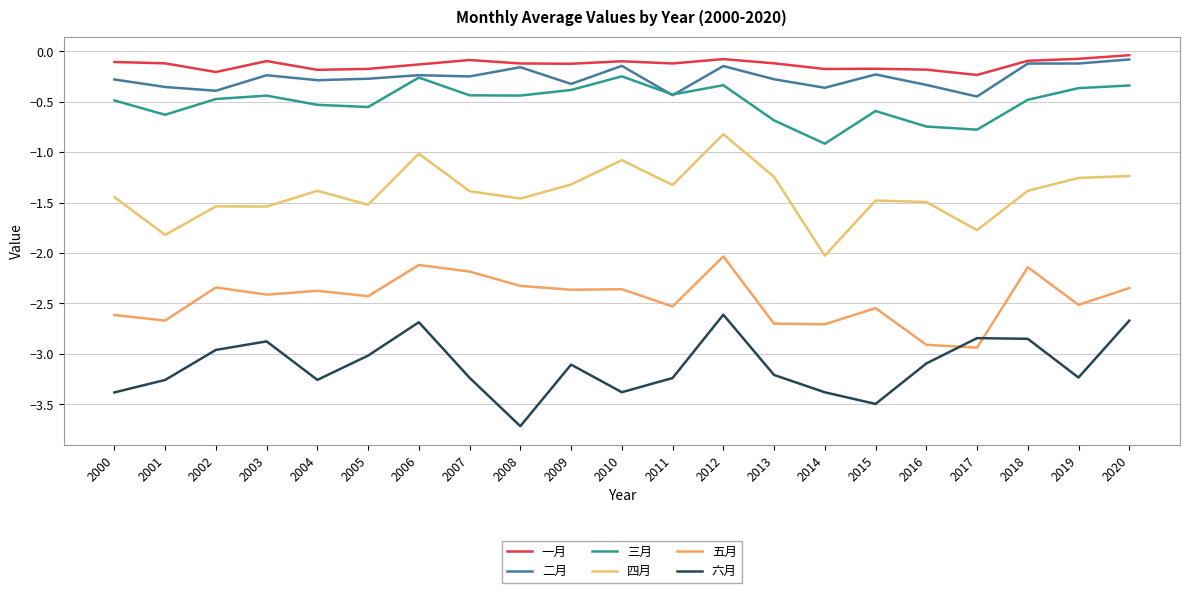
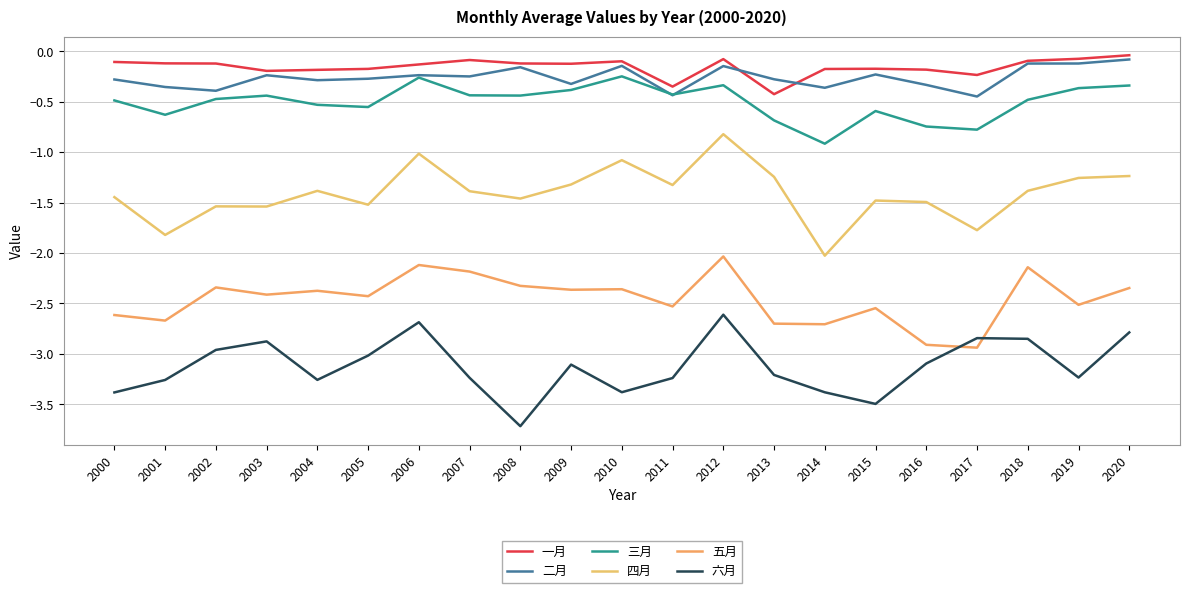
  {
    "一月": {
      "2000": -0.11,
      "2001": -0.12,
-     "2002": -0.21,
-     "2003": -0.10,
+     "2002": -0.12,
+     "2003": -0.19,
      "2004": -0.18,
      "2005": -0.17,
      "2006": -0.13,
      "2007": -0.09,
      "2008": -0.12,
      "2009": -0.12,
      "2010": -0.10,
-     "2011": -0.12,
+     "2011": -0.35,
      "2012": -0.08,
-     "2013": -0.12,
+     "2013": -0.43,
      "2014": -0.18,
      "2015": -0.17,
      "2016": -0.18,
      "2017": -0.23,
      "2018": -0.09,
      "2019": -0.07,
      "2020": -0.04
    },
    "六月": {
      "2000": -3.38,
      "2001": -3.26,
      "2002": -2.96,
      "2003": -2.88,
      "2004": -3.26,
      "2005": -3.02,
      "2006": -2.69,
      "2007": -3.24,
      "2008": -3.72,
      "2009": -3.11,
      "2010": -3.38,
      "2011": -3.24,
      "2012": -2.61,
      "2013": -3.21,
      "2014": -3.38,
      "2015": -3.50,
      "2016": -3.09,
      "2017": -2.84,
      "2018": -2.85,
      "2019": -3.23,
-     "2020": -2.67
+     "2020": -2.79
    }
  }
